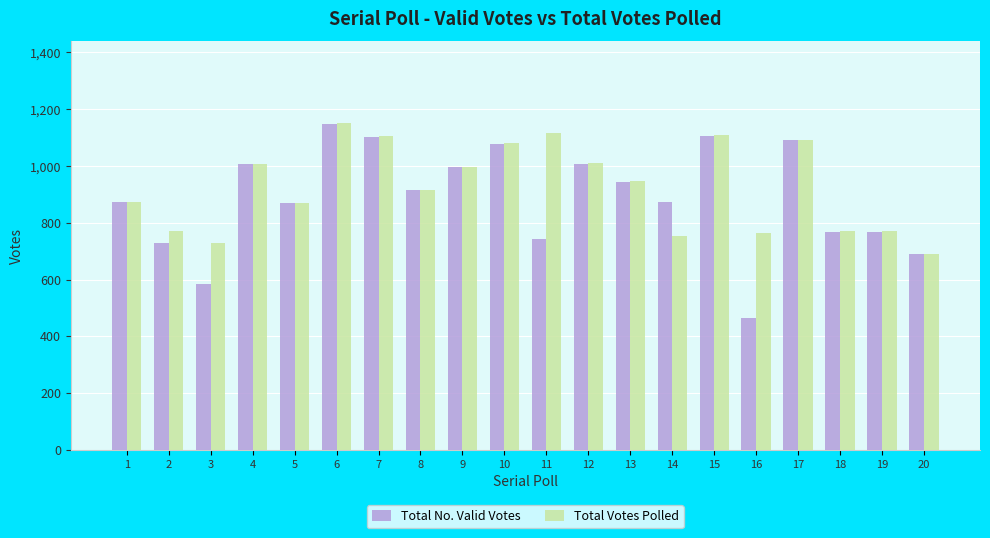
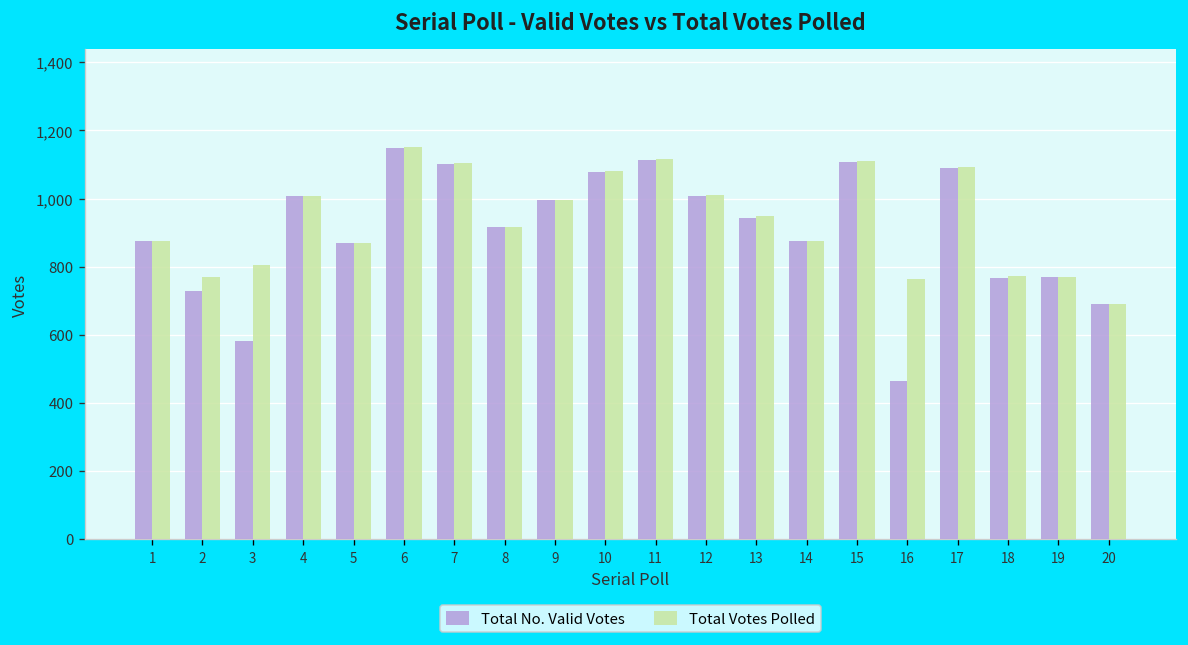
  {
    "Total No. Valid Votes": {
      "1": "870",
      "2": "730",
      "3": "580",
      "4": "1,010",
      "5": "870",
      "6": "1,150",
      "7": "1,100",
      "8": "920",
      "9": "1,000",
      "10": "1,080",
-     "11": "740",
+     "11": "1,110",
      "12": "1,010",
      "13": "940",
      "14": "870",
      "15": "1,110",
      "16": "460",
      "17": "1,090",
      "18": "770",
      "19": "770",
      "20": "690"
    },
    "Total Votes Polled": {
      "1": "870",
      "2": "770",
-     "3": "730",
+     "3": "800",
      "4": "1,010",
      "5": "870",
      "6": "1,150",
      "7": "1,110",
      "8": "920",
      "9": "1,000",
      "10": "1,080",
      "11": "1,120",
      "12": "1,010",
      "13": "950",
-     "14": "750",
+     "14": "870",
      "15": "1,110",
      "16": "760",
      "17": "1,090",
      "18": "770",
      "19": "770",
      "20": "690"
    }
  }
